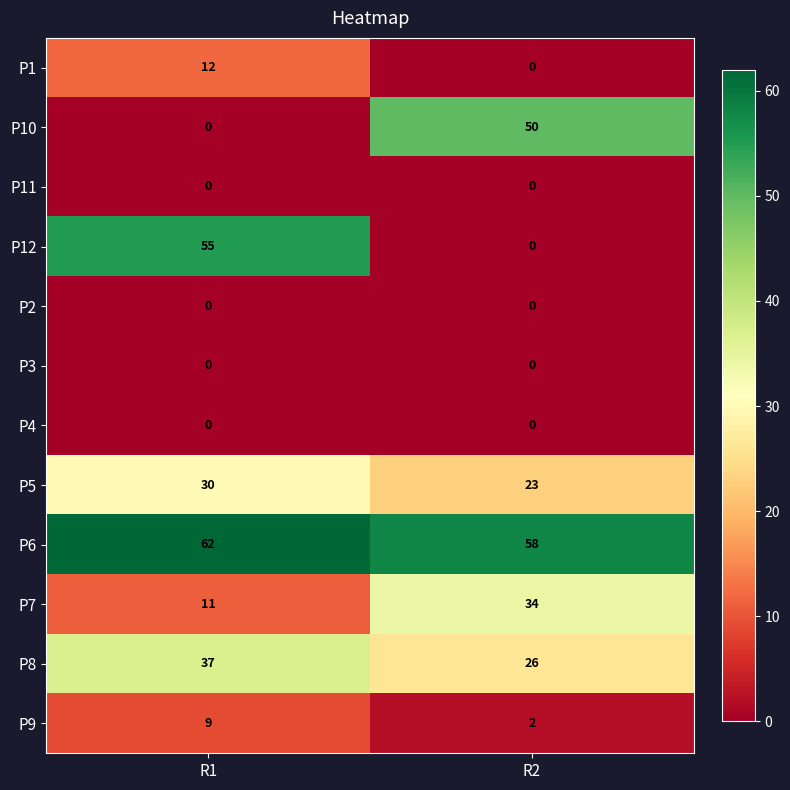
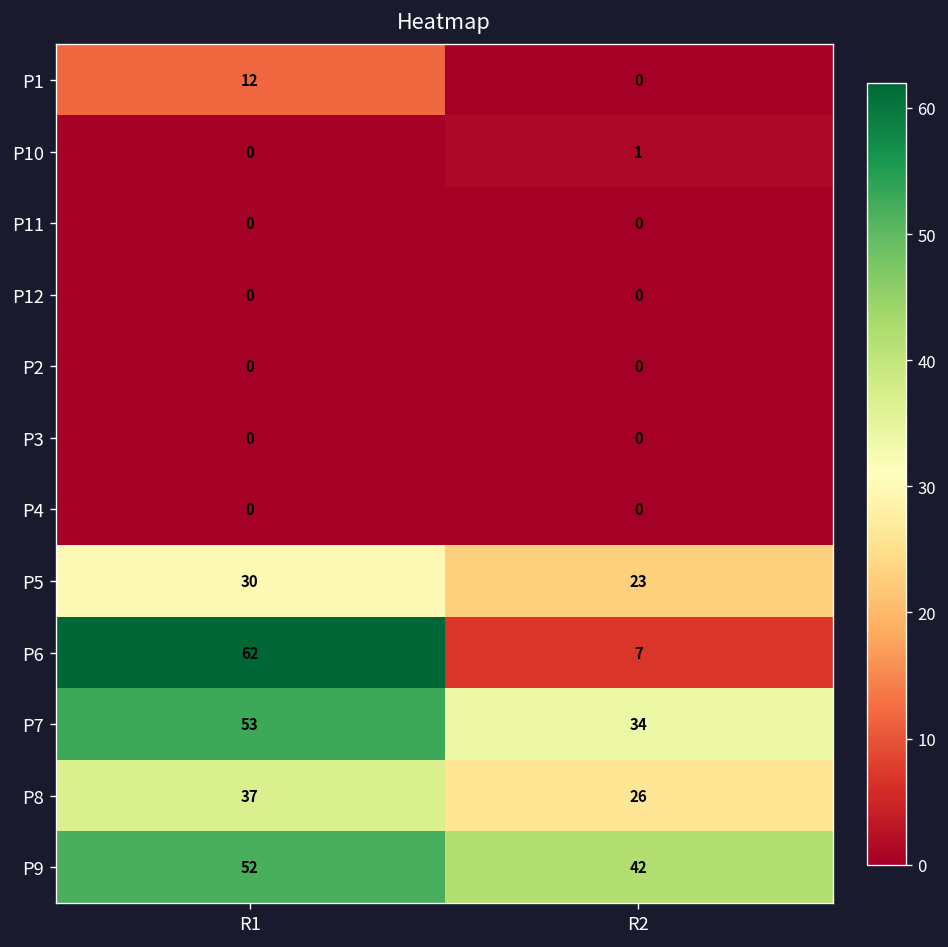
  {
    "P1": {
      "R1": 12,
      "R2": 0
    },
    "P10": {
      "R1": 0,
-     "R2": 50
+     "R2": 1
    },
    "P11": {
      "R1": 0,
      "R2": 0
    },
    "P12": {
-     "R1": 55,
+     "R1": 0,
      "R2": 0
    },
    "P2": {
      "R1": 0,
      "R2": 0
    },
    "P3": {
      "R1": 0,
      "R2": 0
    },
    "P4": {
      "R1": 0,
      "R2": 0
    },
    "P5": {
      "R1": 30,
      "R2": 23
    },
    "P6": {
      "R1": 62,
-     "R2": 58
+     "R2": 7
    },
    "P7": {
-     "R1": 11,
+     "R1": 53,
      "R2": 34
    },
    "P8": {
      "R1": 37,
      "R2": 26
    },
    "P9": {
-     "R1": 9,
-     "R2": 2
+     "R1": 52,
+     "R2": 42
    }
  }
